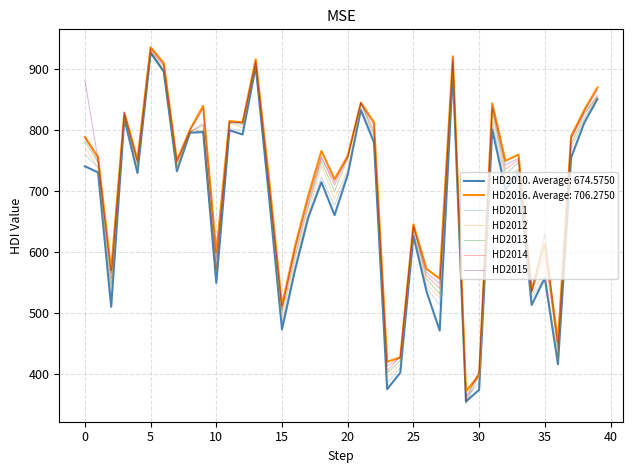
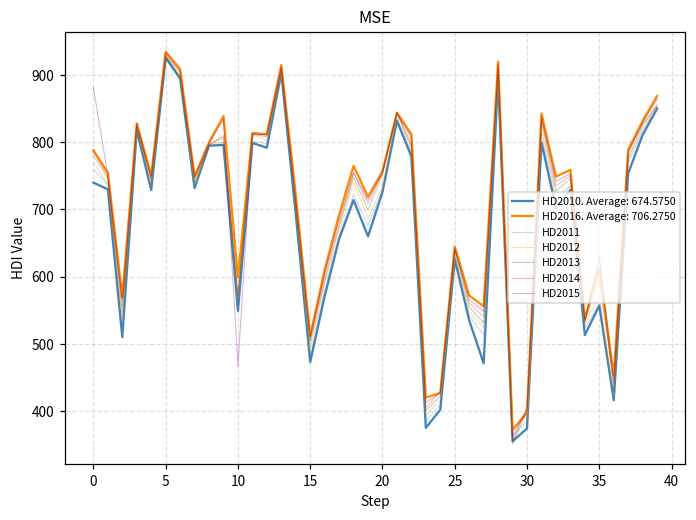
  {
    "HD2013": {
      "0": 780,
      "15": 500
    },
    "HD2014": {
      "15": 510
    },
    "HD2015": {
      "0": 880,
-     "10": 590
+     "10": 470
    }
  }
